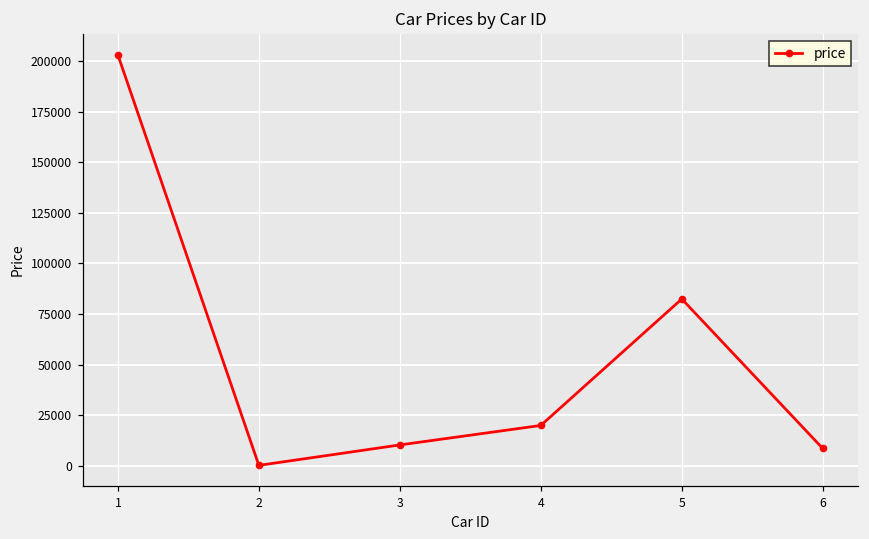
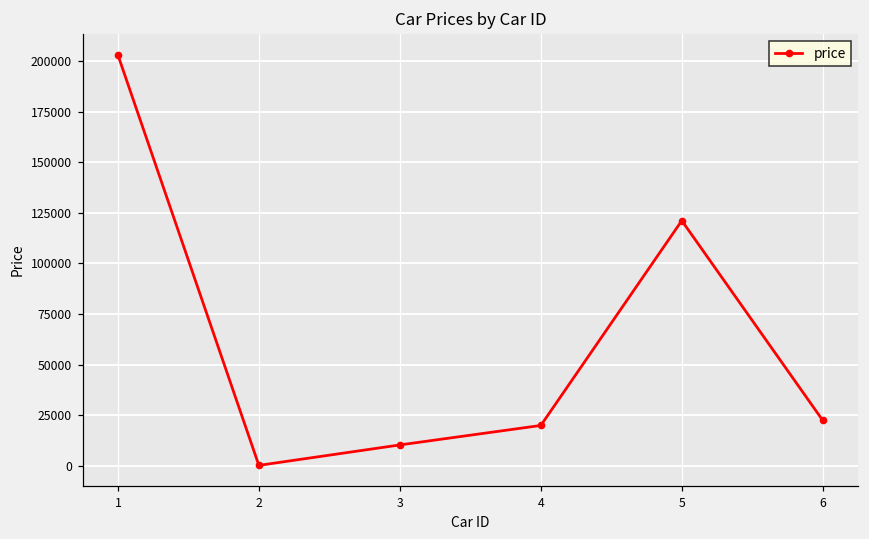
  {
    "1": 203000,
    "2": 0,
    "3": 10000,
    "4": 20000,
-   "5": 82000,
-   "6": 9000
+   "5": 121000,
+   "6": 22000
  }
